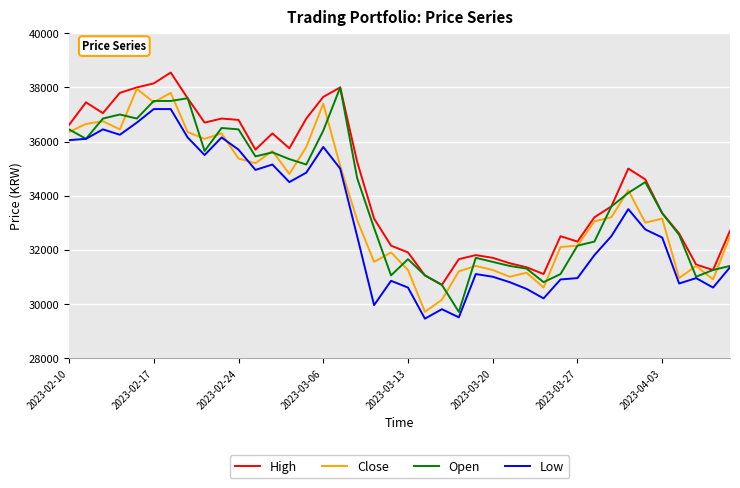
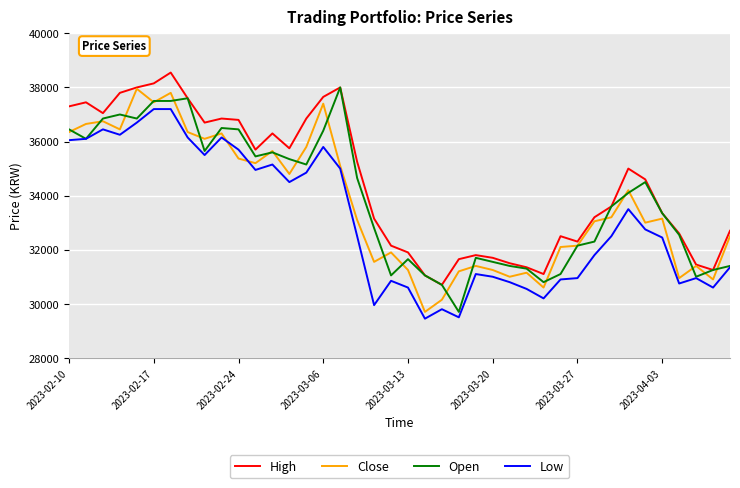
  {
    "High": {
-     "2023-02-10": 36600,
+     "2023-02-10": 37300,
      "2023-02-17": 38200,
      "2023-02-24": 36800,
      "2023-03-06": 37700,
      "2023-03-13": 31900,
      "2023-03-20": 31700,
      "2023-03-27": 32300
    },
    "Close": {
      "2023-02-10": 36400,
      "2023-02-24": 35400,
      "2023-03-06": 37400,
      "2023-03-13": 31300,
      "2023-03-20": 31300,
      "2023-04-03": 33200
    },
    "Open": {
      "2023-02-10": 36500,
      "2023-02-24": 36500,
      "2023-03-06": 36400,
      "2023-03-13": 31700,
      "2023-03-20": 31600
    },
    "Low": {
      "2023-02-10": 36100,
      "2023-02-17": 37200,
      "2023-02-24": 35700,
      "2023-03-06": 35800,
      "2023-03-13": 30600,
      "2023-03-20": 31000,
      "2023-03-27": 31000,
      "2023-04-03": 32500
    }
  }
